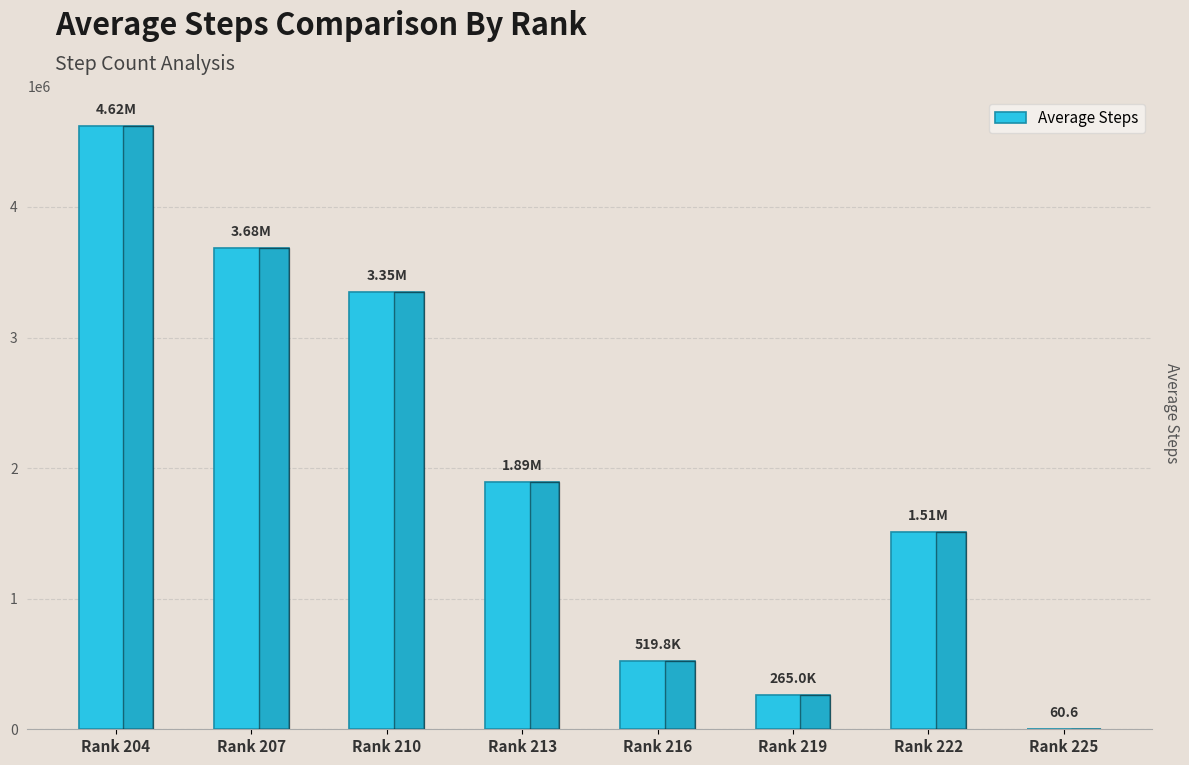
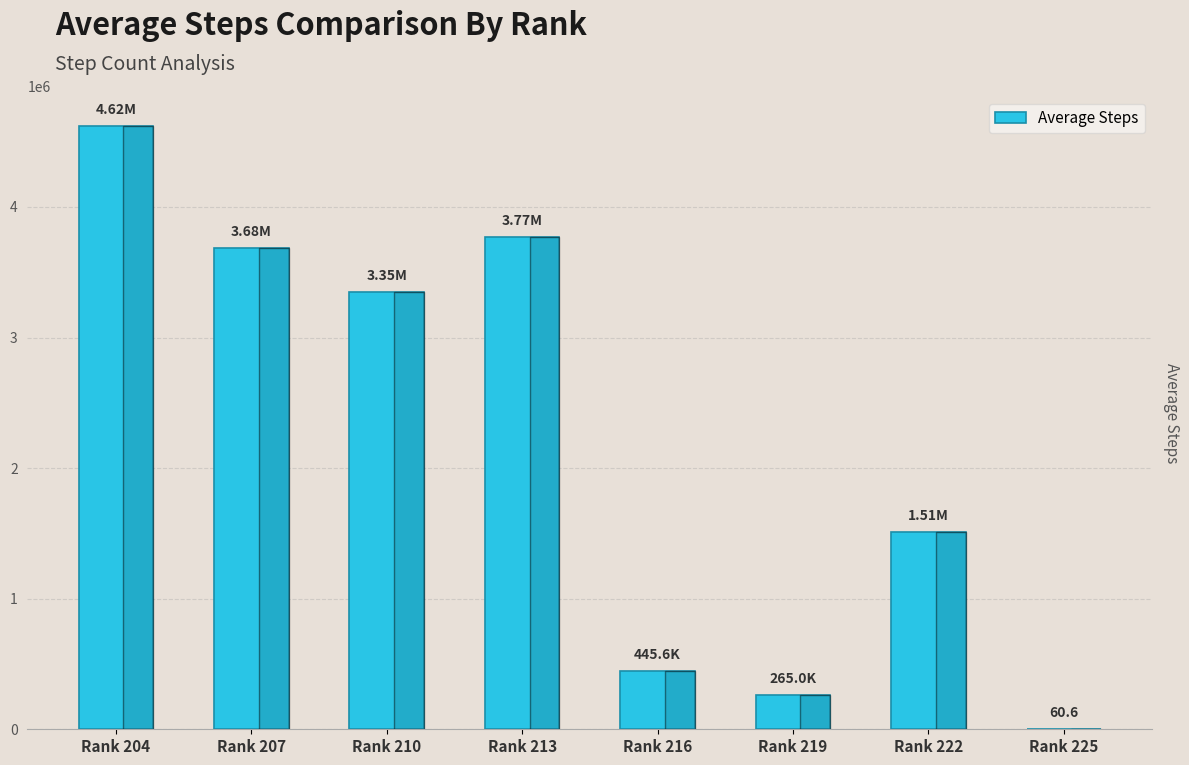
  {
    "Rank 204": "4.62M",
    "Rank 207": "3.68M",
    "Rank 210": "3.35M",
-   "Rank 213": "1.89M",
-   "Rank 216": "519.8K",
+   "Rank 213": "3.77M",
+   "Rank 216": "445.6K",
    "Rank 219": "265.0K",
    "Rank 222": "1.51M",
    "Rank 225": "60.6"
  }
